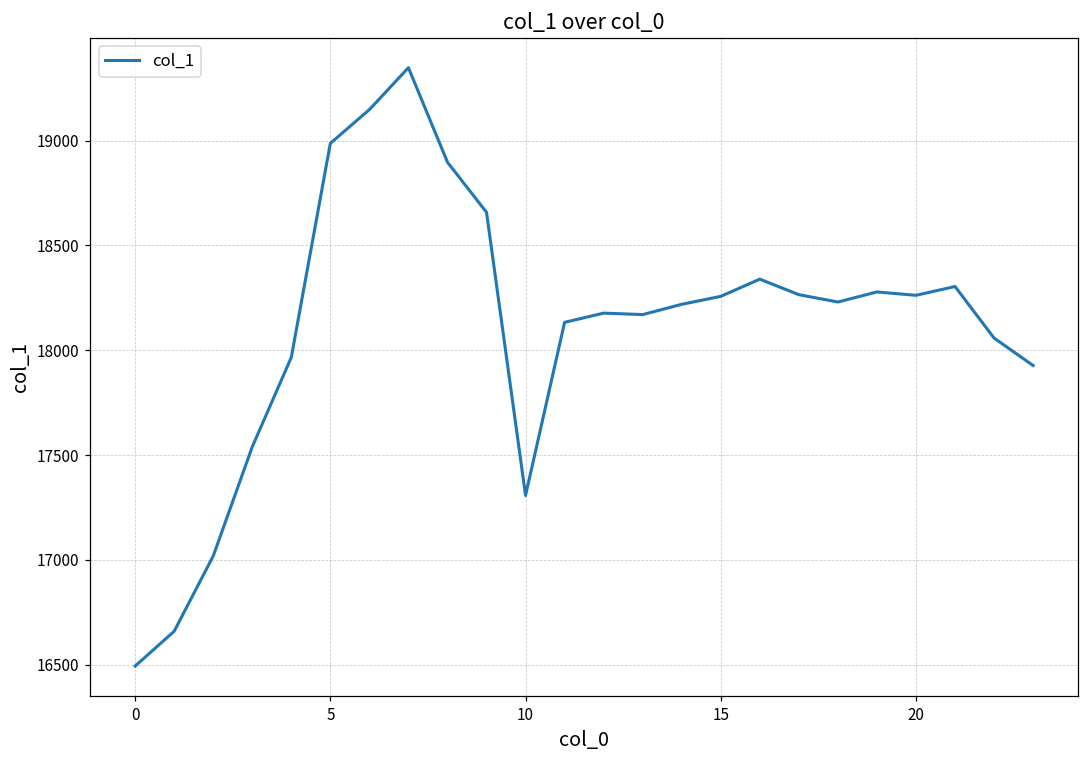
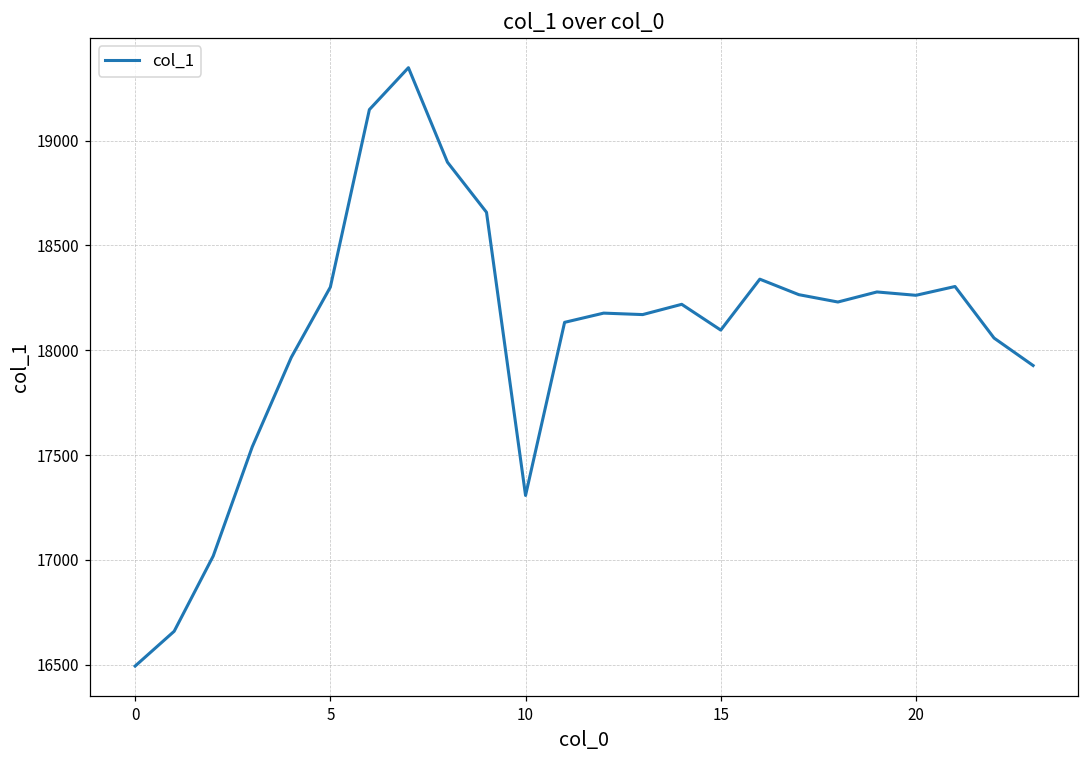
  {
    "0": 16490,
-   "5": 18990,
+   "5": 18300,
    "10": 17310,
-   "15": 18260,
+   "15": 18100,
    "20": 18260
  }
